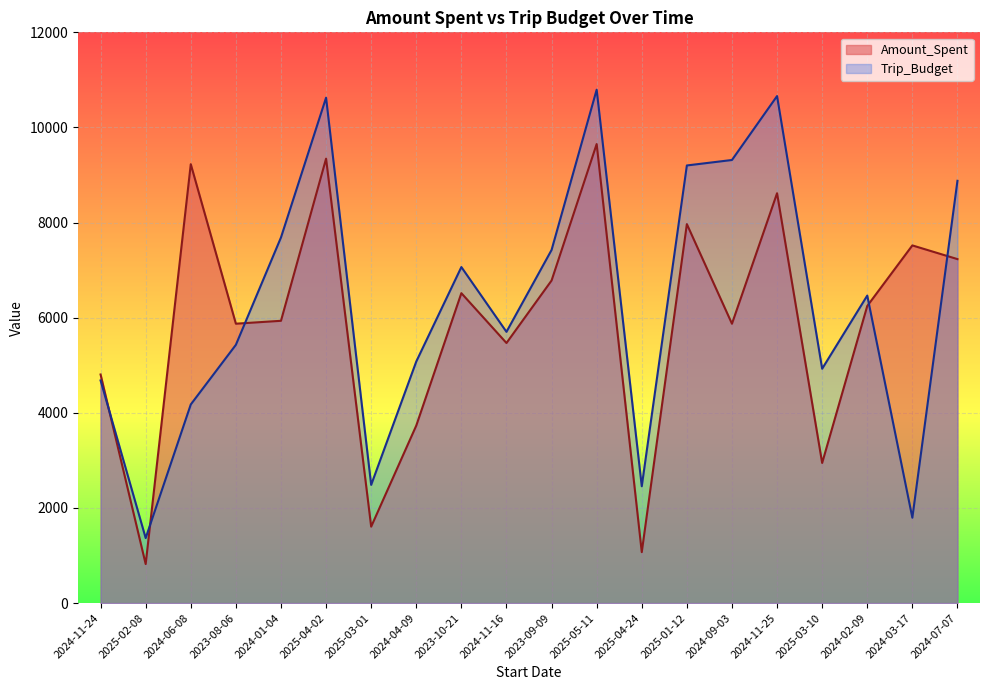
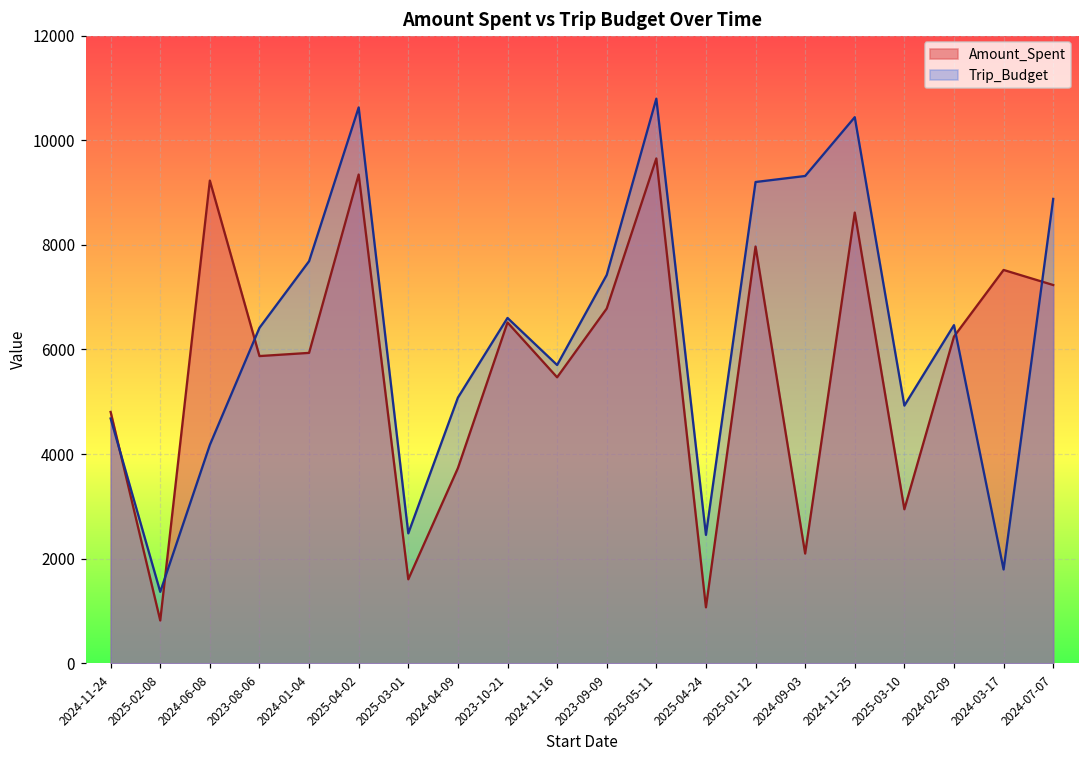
  {
    "Amount_Spent": {
      "2024-11-24": 4800,
      "2025-02-08": 800,
      "2024-06-08": 9200,
      "2023-08-06": 5900,
      "2024-01-04": 5900,
      "2025-04-02": 9300,
      "2025-03-01": 1600,
      "2024-04-09": 3700,
      "2023-10-21": 6500,
      "2024-11-16": 5500,
      "2023-09-09": 6800,
      "2025-05-11": 9700,
      "2025-04-24": 1100,
      "2025-01-12": 8000,
-     "2024-09-03": 5900,
+     "2024-09-03": 2100,
      "2024-11-25": 8600,
      "2025-03-10": 2900,
      "2024-02-09": 6200,
      "2024-03-17": 7500,
      "2024-07-07": 7200
    },
    "Trip_Budget": {
      "2024-11-24": 4700,
      "2025-02-08": 1400,
      "2024-06-08": 4200,
-     "2023-08-06": 5400,
+     "2023-08-06": 6400,
      "2024-01-04": 7700,
      "2025-04-02": 10600,
      "2025-03-01": 2500,
      "2024-04-09": 5100,
-     "2023-10-21": 7100,
+     "2023-10-21": 6600,
      "2024-11-16": 5700,
      "2023-09-09": 7400,
      "2025-05-11": 10800,
      "2025-04-24": 2500,
      "2025-01-12": 9200,
      "2024-09-03": 9300,
-     "2024-11-25": 10700,
+     "2024-11-25": 10400,
      "2025-03-10": 4900,
      "2024-02-09": 6500,
      "2024-03-17": 1800,
      "2024-07-07": 8900
    }
  }
